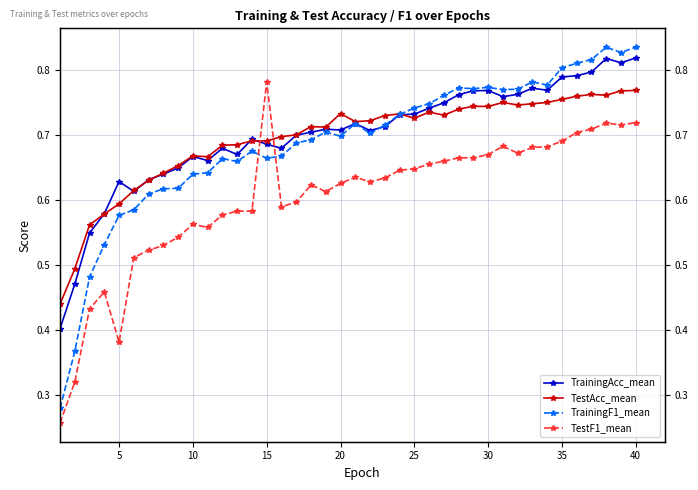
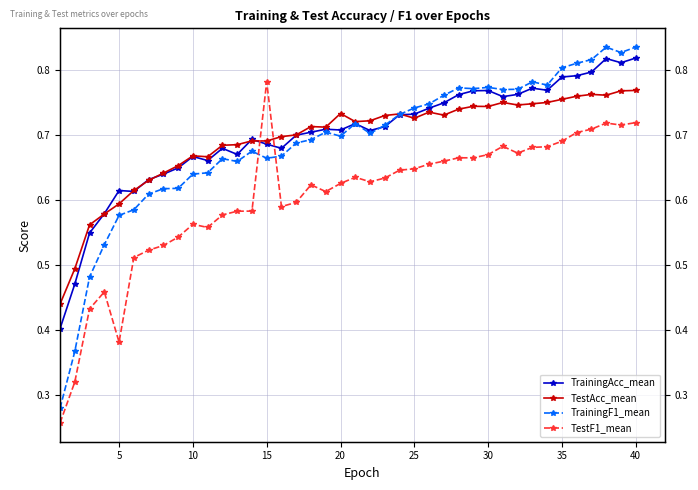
  {
    "TrainingAcc_mean": {
-     "5": 0.63,
+     "5": 0.61,
      "15": 0.69,
      "20": 0.71,
      "25": 0.73,
      "30": 0.77,
      "35": 0.79,
      "40": 0.82
    },
    "TestAcc_mean": {
      "5": 0.59,
      "15": 0.69,
      "20": 0.73,
      "25": 0.73,
      "30": 0.74,
      "35": 0.75,
      "40": 0.77
    },
    "TrainingF1_mean": {
      "5": 0.58,
      "10": 0.64,
      "15": 0.66,
      "20": 0.70,
      "25": 0.74,
      "30": 0.77,
      "35": 0.80,
      "40": 0.84
    },
    "TestF1_mean": {
      "5": 0.38,
      "10": 0.56,
      "15": 0.78,
      "20": 0.63,
      "25": 0.65,
      "30": 0.67,
      "35": 0.69,
      "40": 0.72
    }
  }
